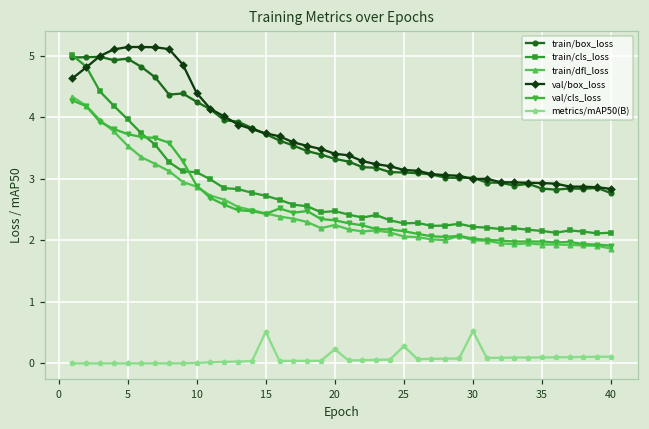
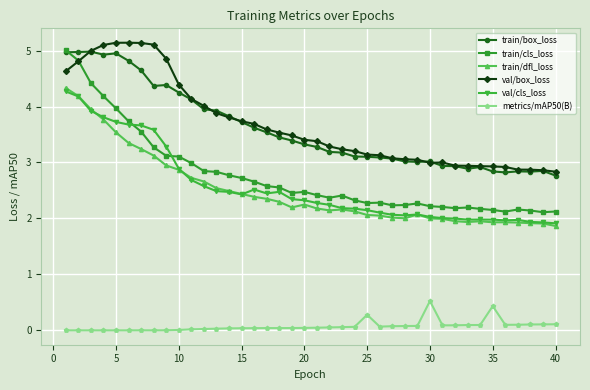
  {
    "metrics/mAP50(B)": {
      "5": 0.0,
      "10": 0.0,
-     "15": 0.5,
-     "20": 0.2,
+     "15": 0.0,
+     "20": 0.0,
      "25": 0.3,
      "30": 0.5,
-     "35": 0.1,
+     "35": 0.4,
      "40": 0.1
    }
  }
